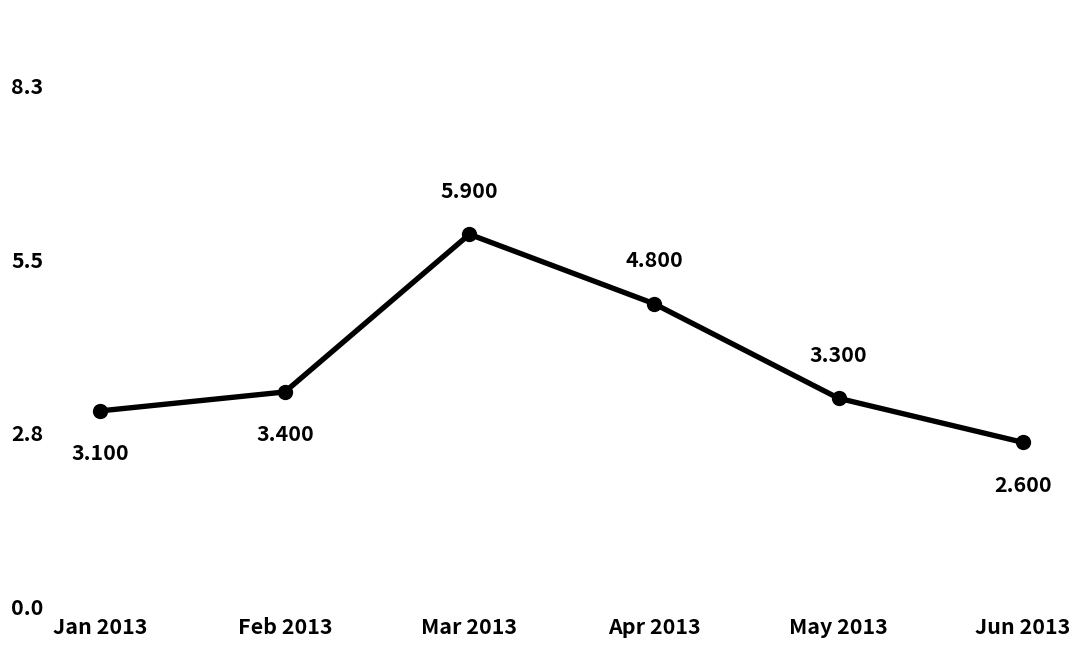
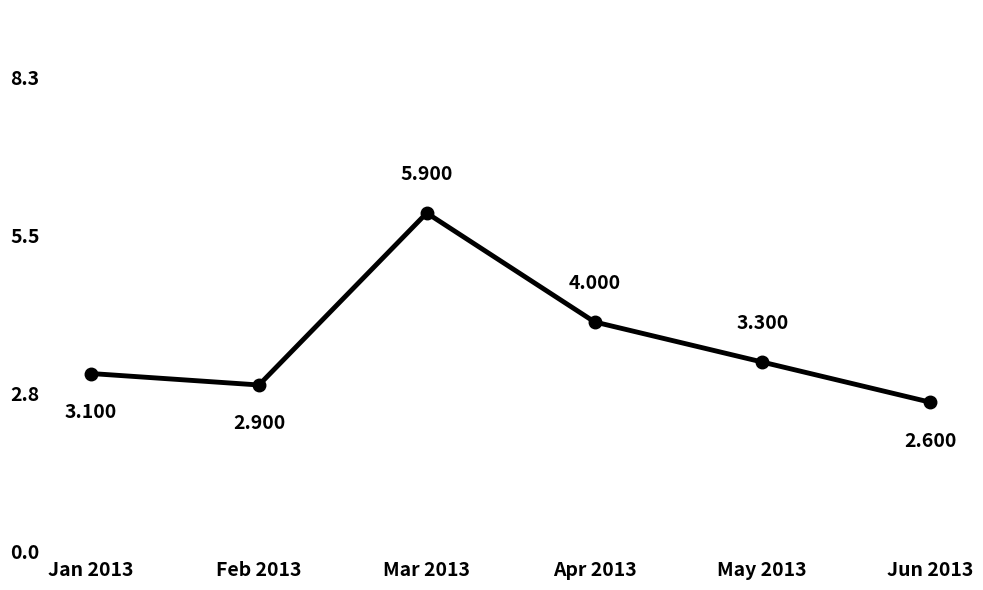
  {
-   "Feb 2013": 3.400,
-   "Apr 2013": 4.800
+   "Feb 2013": 2.900,
+   "Apr 2013": 4.000
  }
